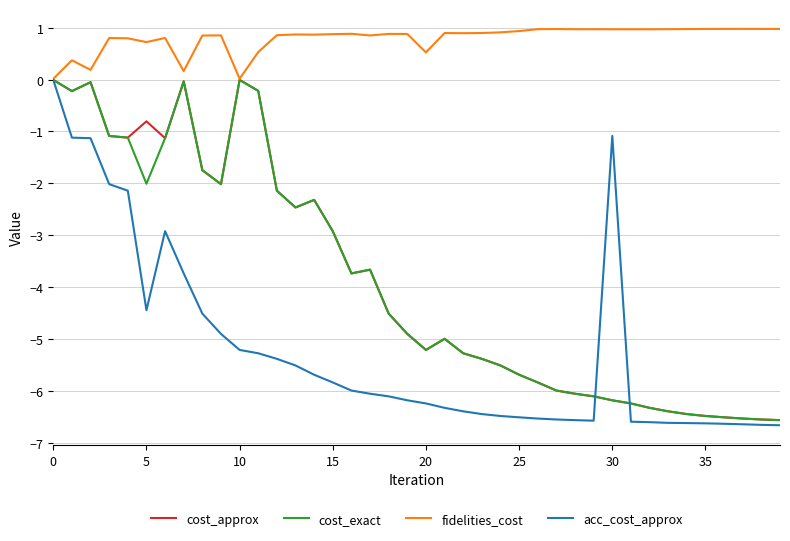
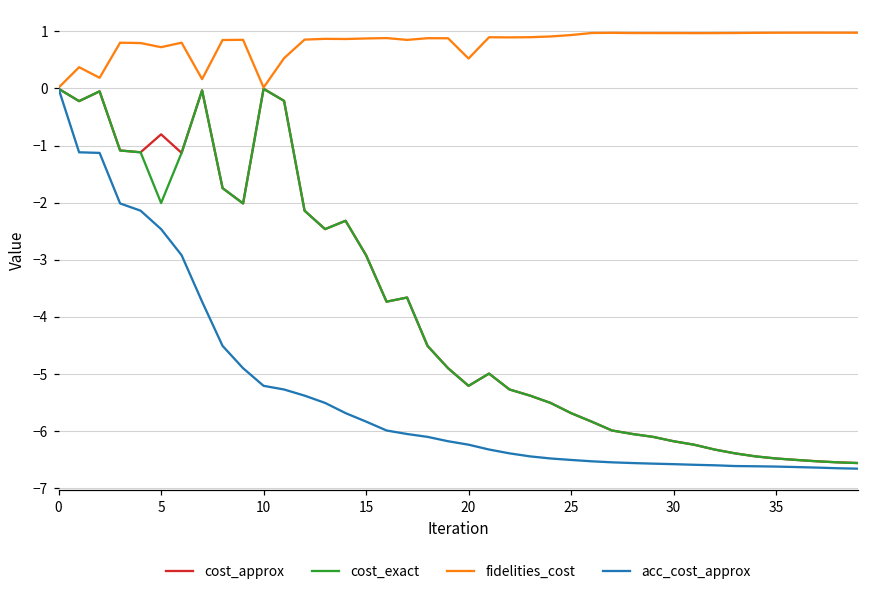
  {
    "cost_approx": {
      "5": -0.8
    },
    "cost_exact": {
      "5": -2.0
    },
    "fidelities_cost": {
      "5": 0.7,
      "15": 0.9,
      "20": 0.5,
      "25": 0.9,
      "30": 1.0,
      "35": 1.0
    },
    "acc_cost_approx": {
-     "5": -4.4,
+     "5": -2.5,
      "10": -5.2,
      "15": -5.8,
      "20": -6.2,
      "25": -6.5,
-     "30": -1.1,
+     "30": -6.6,
      "35": -6.6
    }
  }
